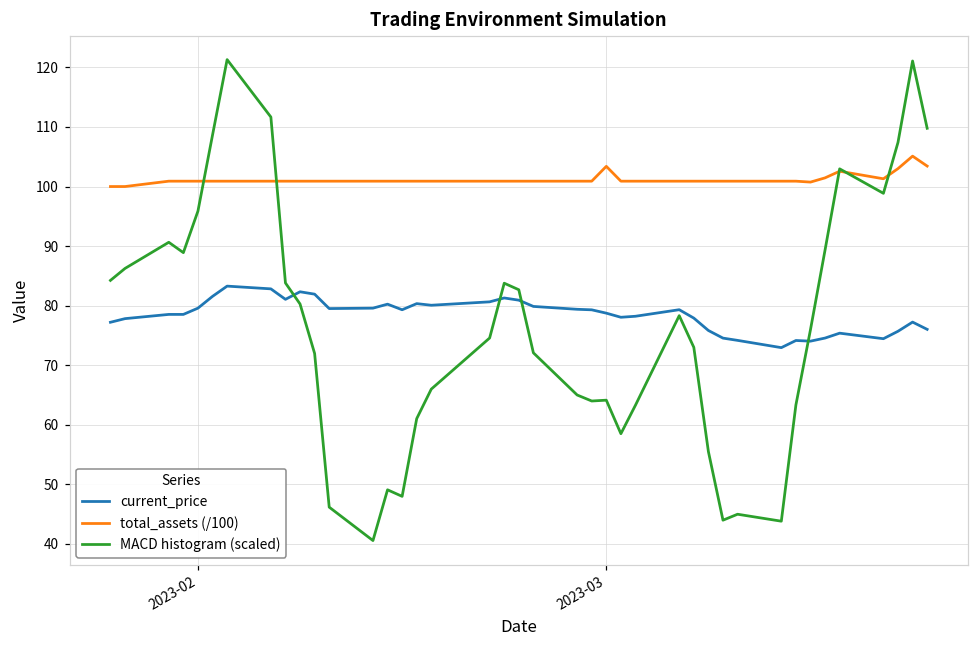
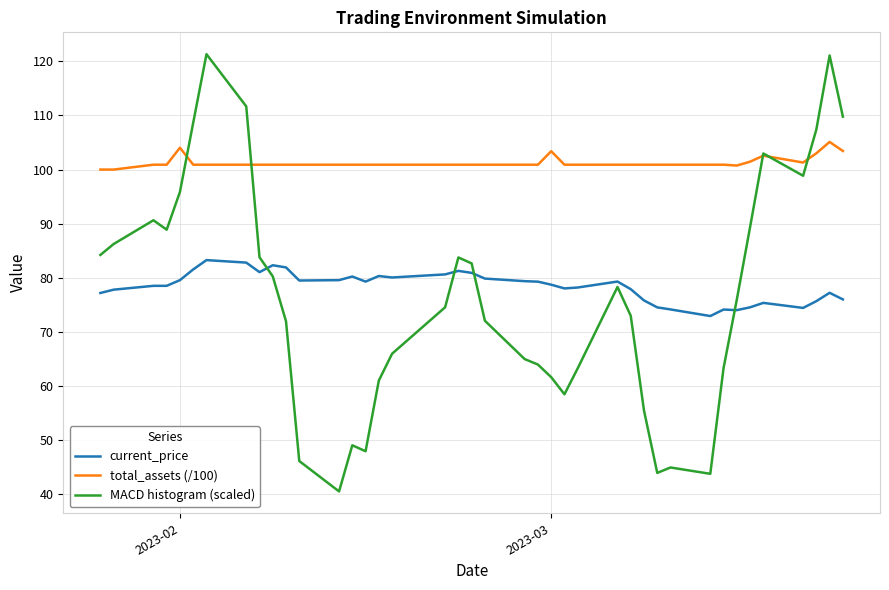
  {
    "current_price": {
      "2023-02": 80,
      "2023-03": 79
    },
    "total_assets (/100)": {
-     "2023-02": 101,
+     "2023-02": 104,
      "2023-03": 103
    },
    "MACD histogram (scaled)": {
      "2023-02": 96,
-     "2023-03": 64
+     "2023-03": 62
    }
  }
